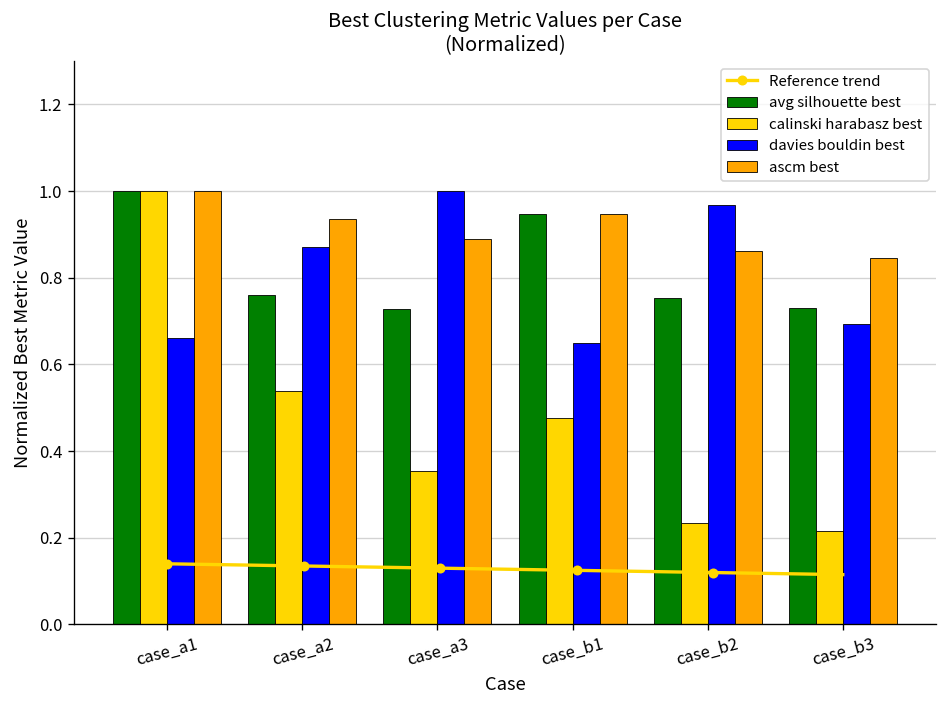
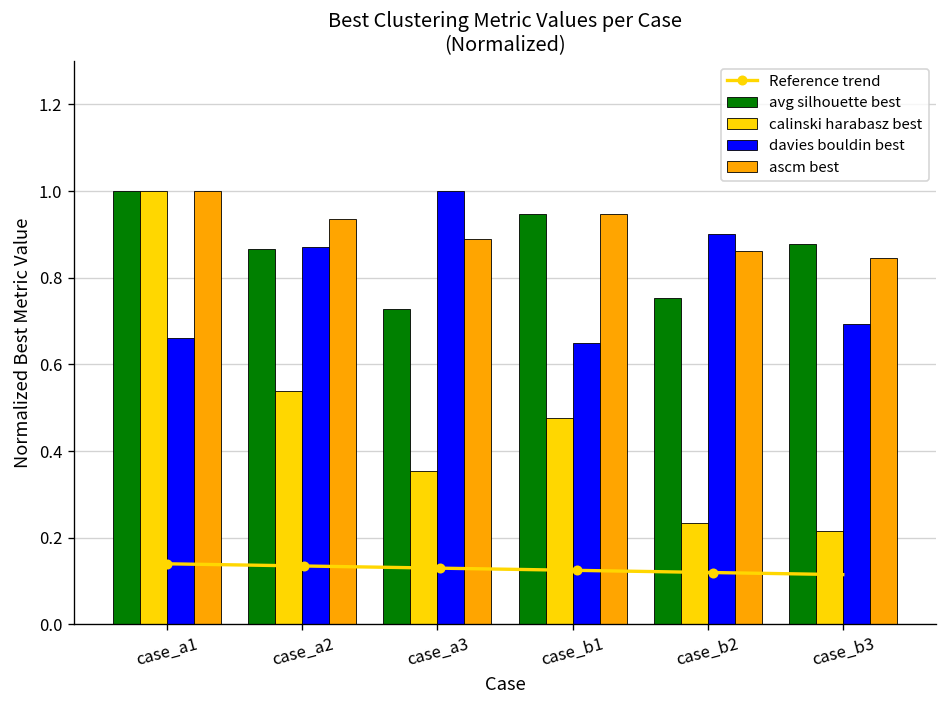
  {
    "avg silhouette best": {
      "case_a1": 1.00,
-     "case_a2": 0.76,
+     "case_a2": 0.87,
      "case_a3": 0.73,
      "case_b1": 0.95,
      "case_b2": 0.75,
-     "case_b3": 0.73
+     "case_b3": 0.88
    },
    "davies bouldin best": {
      "case_a1": 0.66,
      "case_a2": 0.87,
      "case_a3": 1.00,
      "case_b1": 0.65,
-     "case_b2": 0.97,
+     "case_b2": 0.90,
      "case_b3": 0.69
    }
  }
